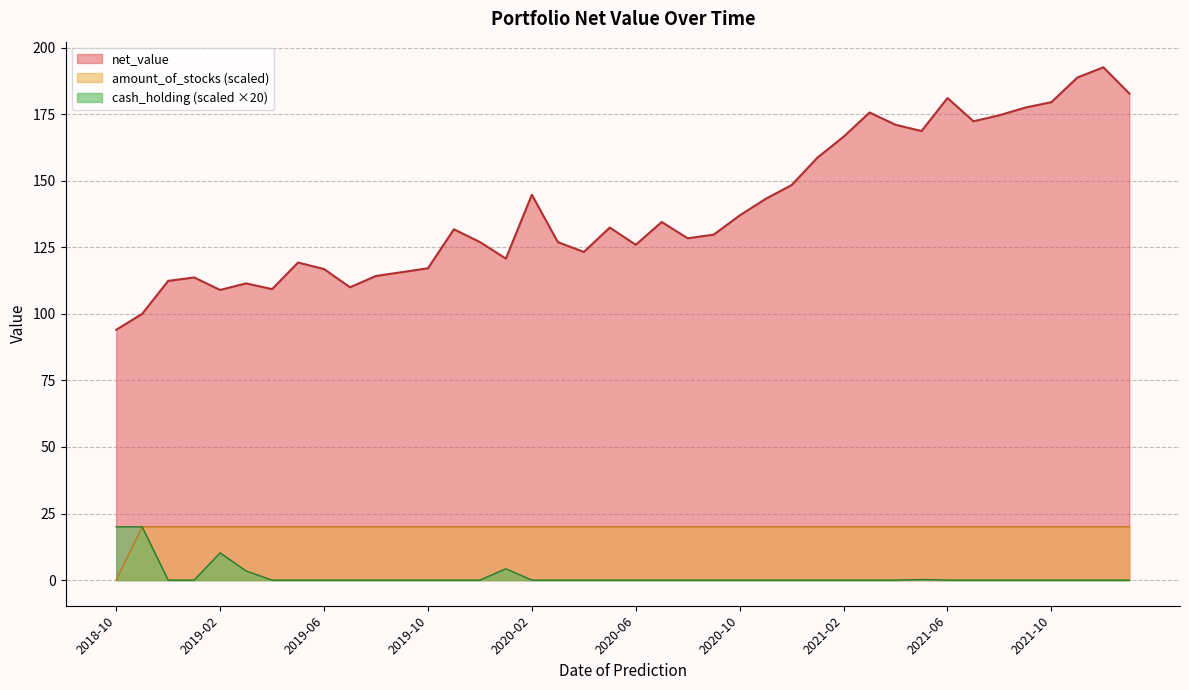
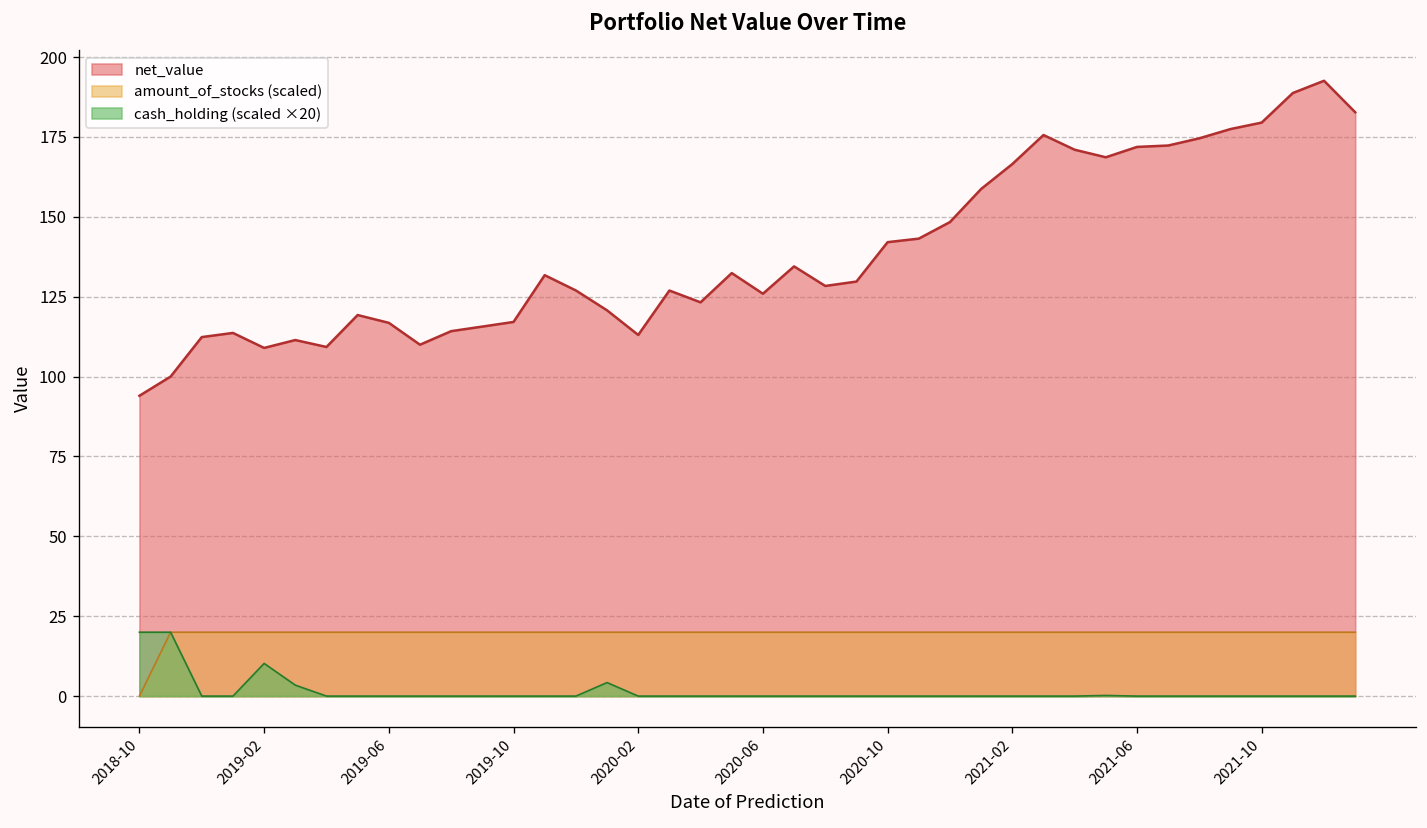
  {
    "net_value": {
      "2018-10": 94,
      "2019-02": 109,
      "2019-06": 117,
      "2019-10": 117,
-     "2020-02": 145,
+     "2020-02": 113,
      "2020-06": 126,
-     "2020-10": 137,
+     "2020-10": 142,
      "2021-02": 167,
-     "2021-06": 181,
+     "2021-06": 172,
      "2021-10": 179
    },
    "amount_of_stocks (scaled)": {
      "2018-10": 0,
      "2019-02": 20,
      "2019-06": 20,
      "2019-10": 20,
      "2020-02": 20,
      "2020-06": 20,
      "2020-10": 20,
      "2021-02": 20,
      "2021-06": 20,
      "2021-10": 20
    },
    "cash_holding (scaled ×20)": {
      "2018-10": 20,
      "2019-02": 10,
      "2019-06": 0,
      "2019-10": 0,
      "2020-02": 0,
      "2020-06": 0,
      "2020-10": 0,
      "2021-02": 0,
      "2021-06": 0,
      "2021-10": 0
    }
  }
